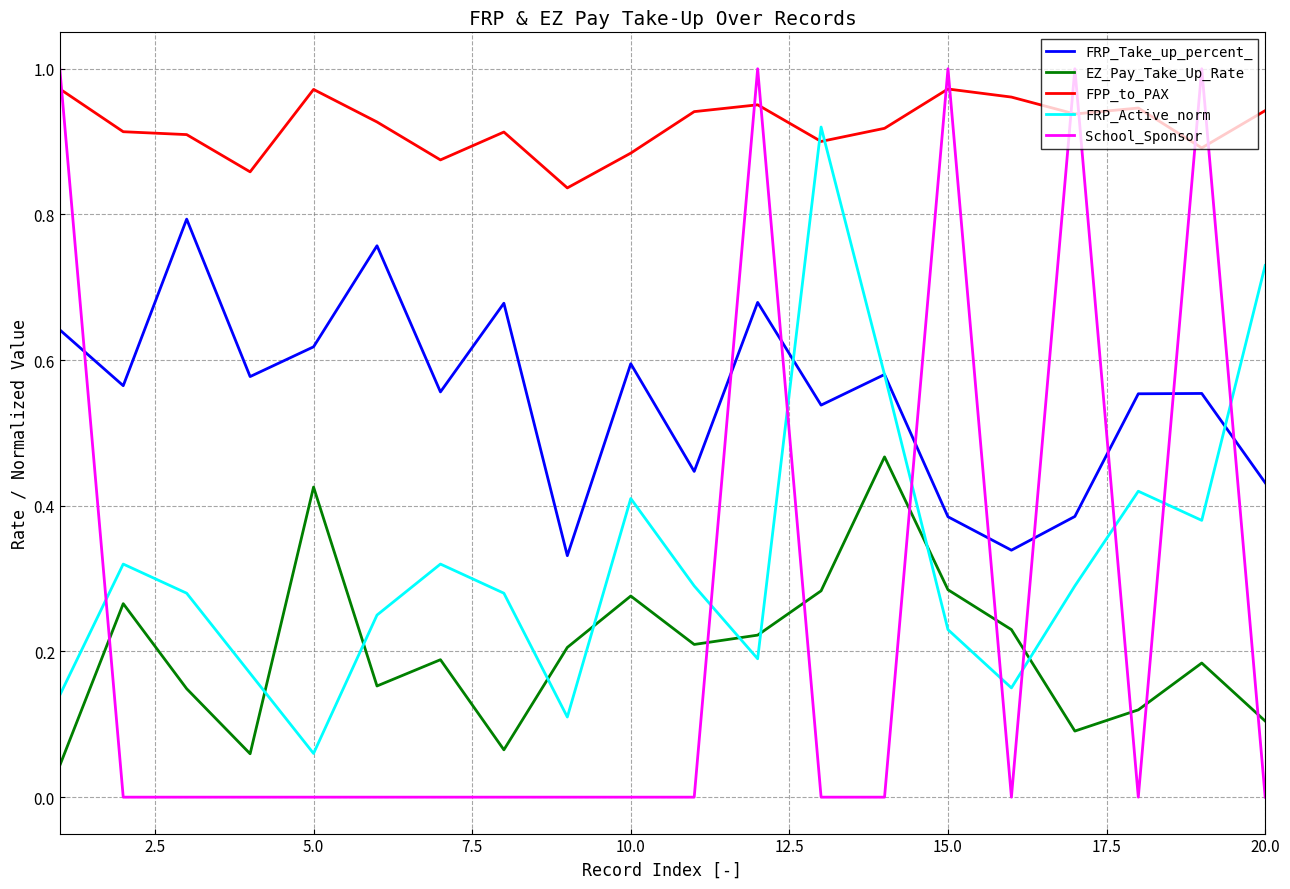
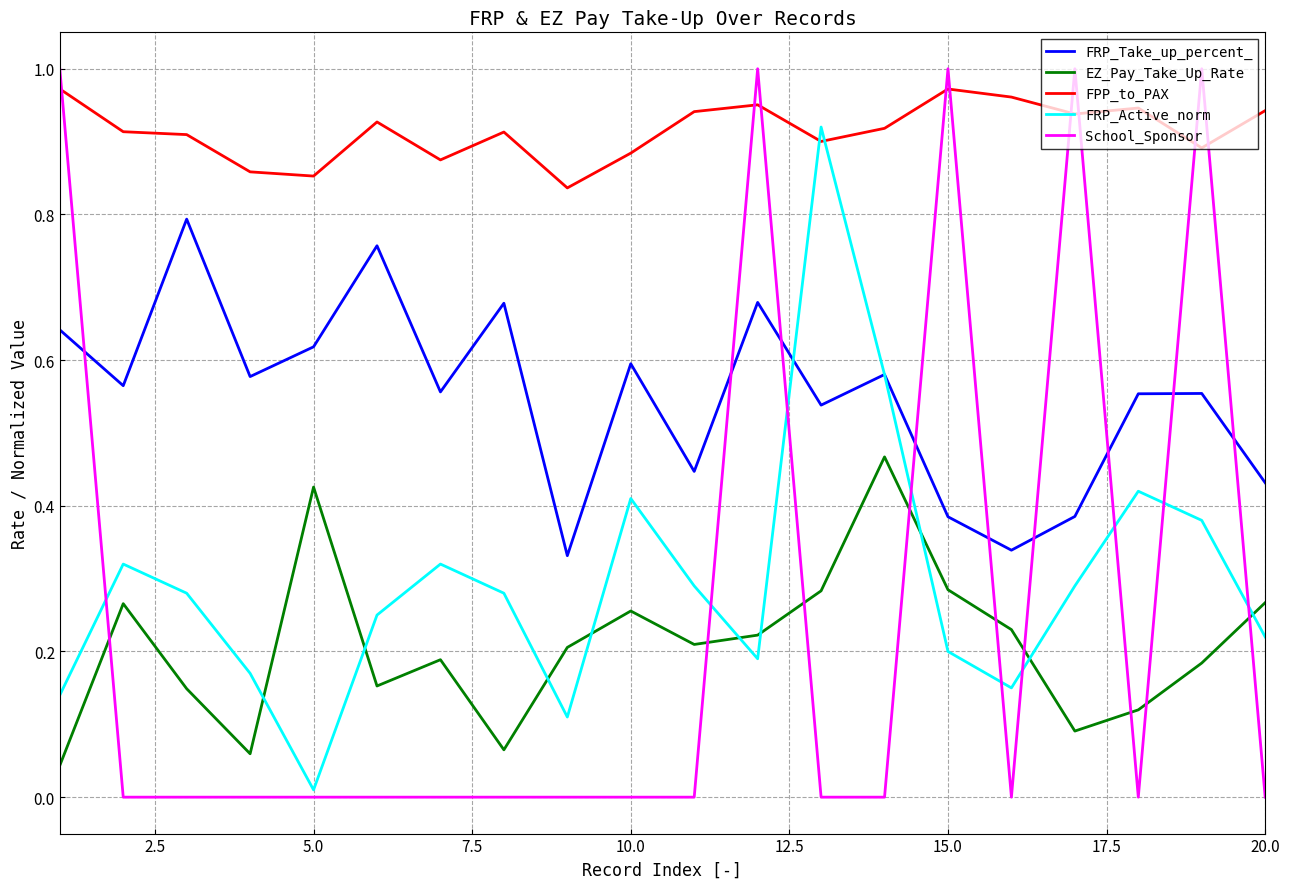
  {
    "FRP_Take_up_percent_": {
      "5.0": 0.62,
      "10.0": 0.60,
      "15.0": 0.38,
      "20.0": 0.43
    },
    "EZ_Pay_Take_Up_Rate": {
      "5.0": 0.43,
-     "10.0": 0.28,
+     "10.0": 0.26,
      "15.0": 0.28,
-     "20.0": 0.10
+     "20.0": 0.27
    },
    "FPP_to_PAX": {
-     "5.0": 0.97,
+     "5.0": 0.85,
      "10.0": 0.88,
      "15.0": 0.97,
      "20.0": 0.94
    },
    "FRP_Active_norm": {
-     "5.0": 0.06,
+     "5.0": 0.01,
      "10.0": 0.41,
-     "15.0": 0.23,
-     "20.0": 0.73
+     "15.0": 0.20,
+     "20.0": 0.22
    },
    "School_Sponsor": {
      "5.0": 0.00,
      "10.0": 0.00,
      "15.0": 1.00,
      "20.0": 0.00
    }
  }
